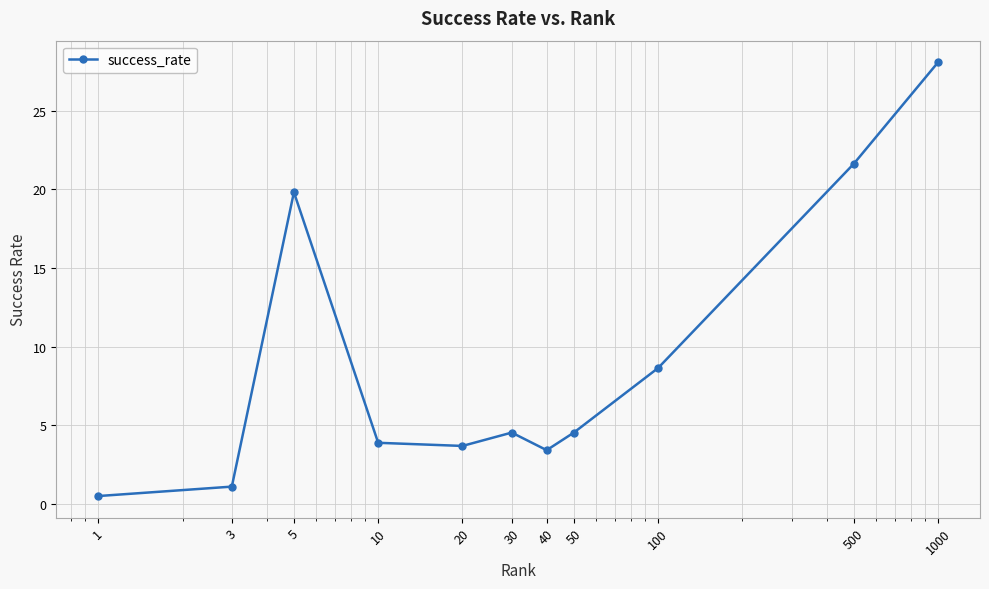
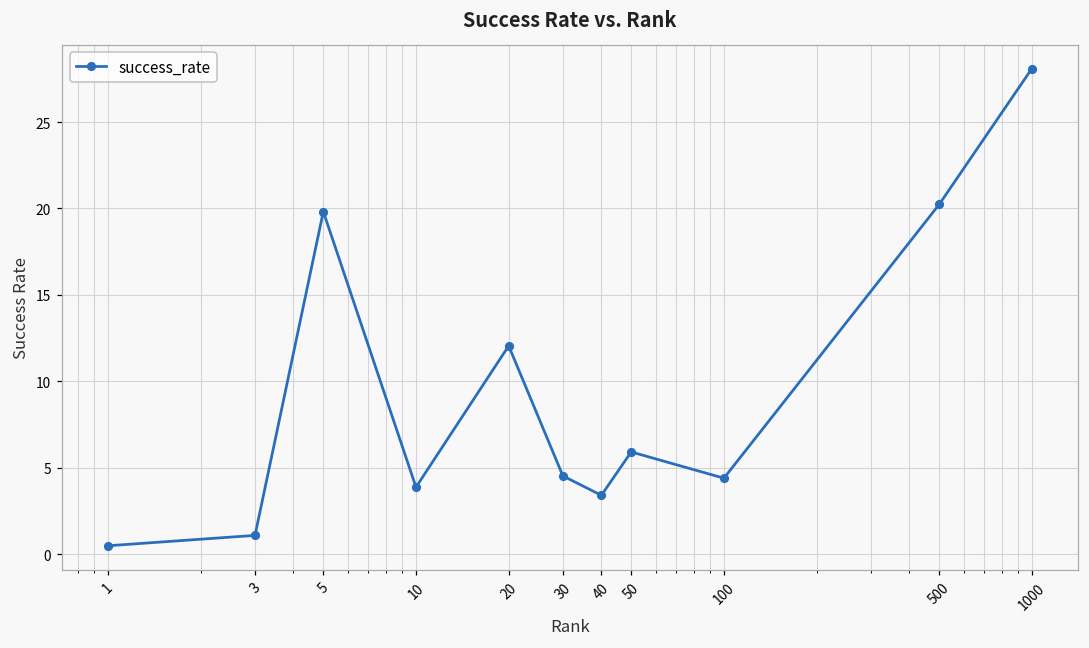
  {
    "1": 0.5,
    "3": 1.1,
    "5": 19.8,
    "10": 3.9,
-   "20": 3.7,
+   "20": 12.1,
    "30": 4.5,
    "40": 3.4,
-   "50": 4.5,
-   "100": 8.6,
-   "500": 21.6,
+   "50": 5.9,
+   "100": 4.4,
+   "500": 20.2,
    "1000": 28.1
  }
